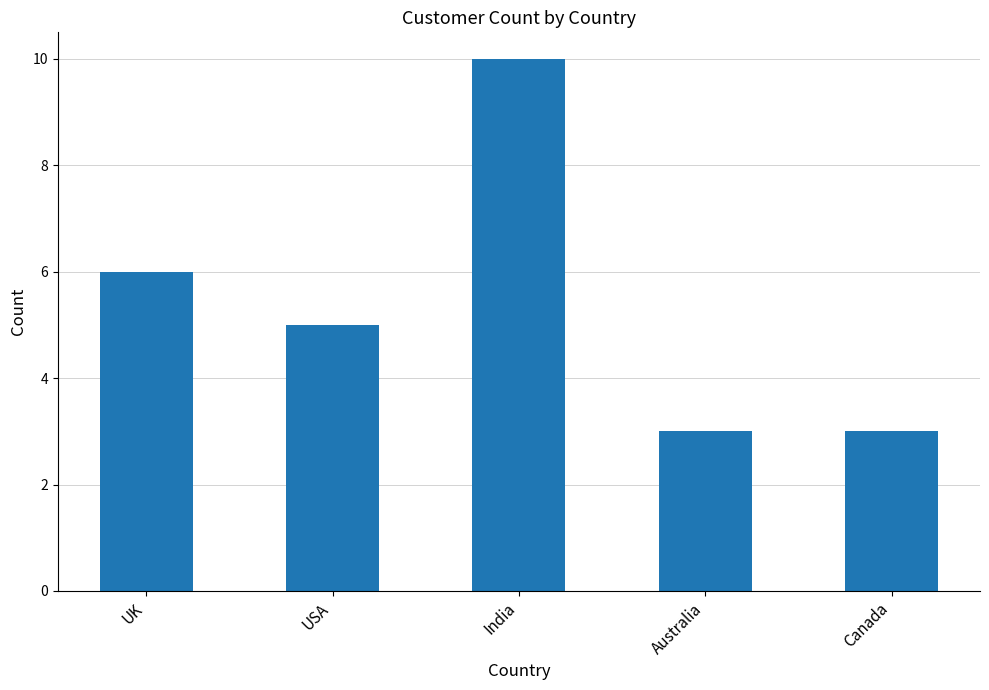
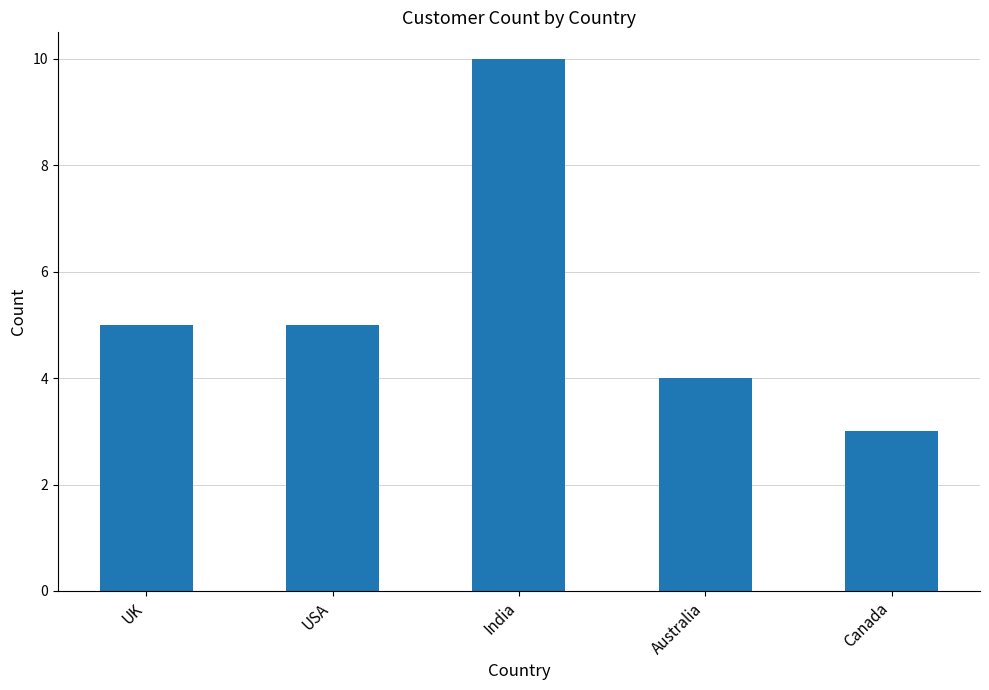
  {
-   "UK": 6,
+   "UK": 5,
    "USA": 5,
    "India": 10,
-   "Australia": 3,
+   "Australia": 4,
    "Canada": 3
  }
